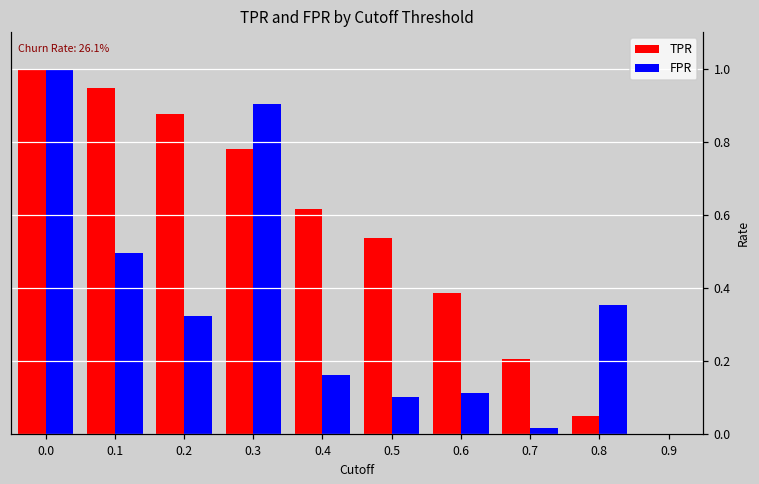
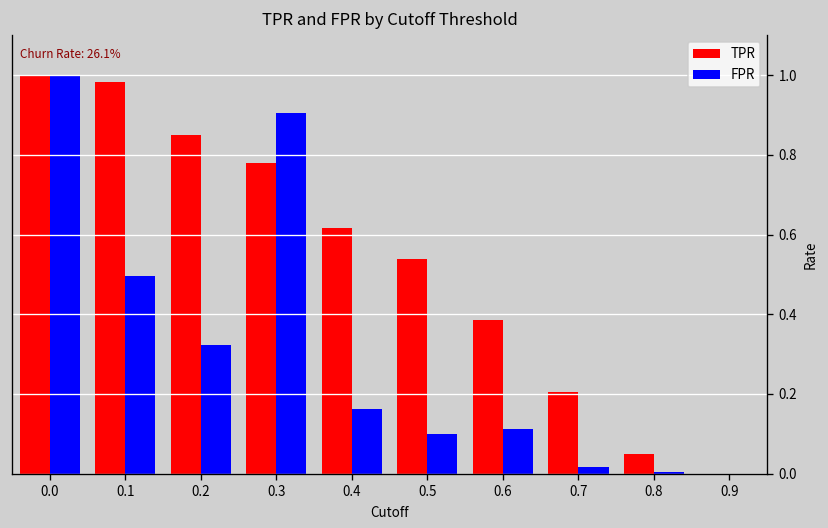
  {
    "TPR": {
-     "0.1": 0.95,
-     "0.2": 0.88,
+     "0.1": 0.98,
+     "0.2": 0.85,
      "0.3": 0.78,
      "0.4": 0.62,
      "0.5": 0.54,
      "0.6": 0.39,
      "0.7": 0.21,
      "0.8": 0.05,
      "0.9": 0.00
    },
    "FPR": {
      "0.1": 0.50,
      "0.2": 0.32,
      "0.3": 0.90,
      "0.4": 0.16,
      "0.5": 0.10,
      "0.6": 0.11,
      "0.7": 0.02,
-     "0.8": 0.35,
+     "0.8": 0.00,
      "0.9": 0.00
    }
  }
